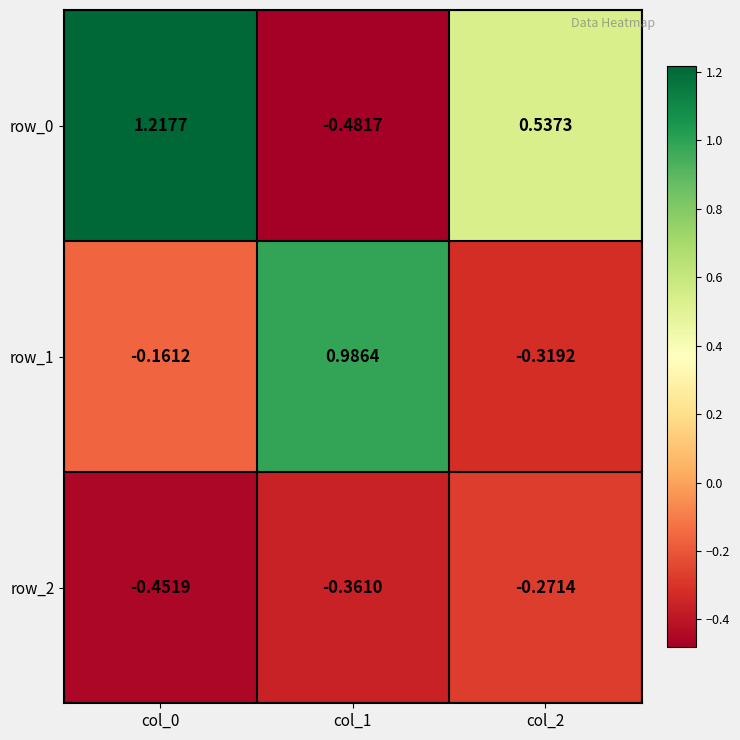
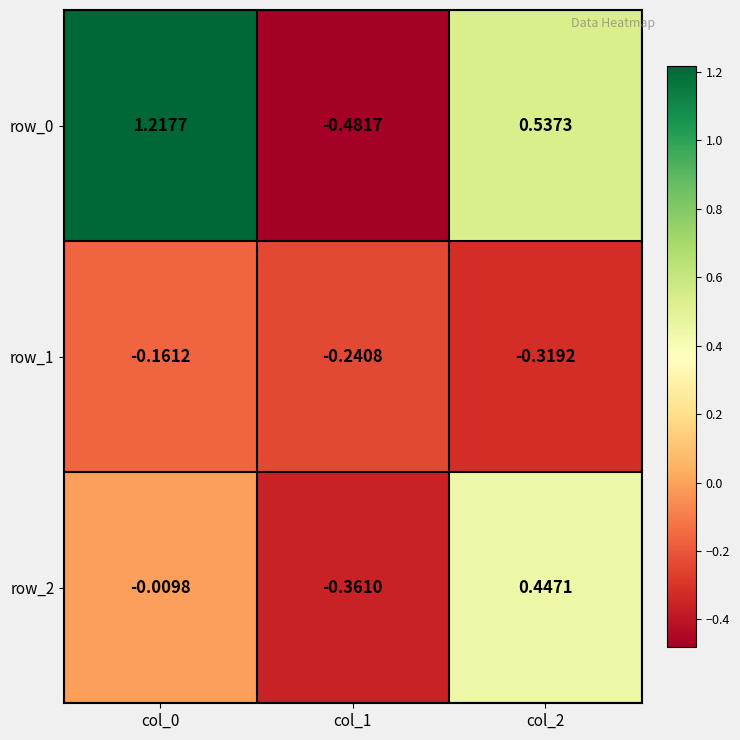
  {
    "row_0": {
      "col_0": 1.2177,
      "col_1": -0.4817,
      "col_2": 0.5373
    },
    "row_1": {
      "col_0": -0.1612,
-     "col_1": 0.9864,
+     "col_1": -0.2408,
      "col_2": -0.3192
    },
    "row_2": {
-     "col_0": -0.4519,
+     "col_0": -0.0098,
      "col_1": -0.3610,
-     "col_2": -0.2714
+     "col_2": 0.4471
    }
  }
